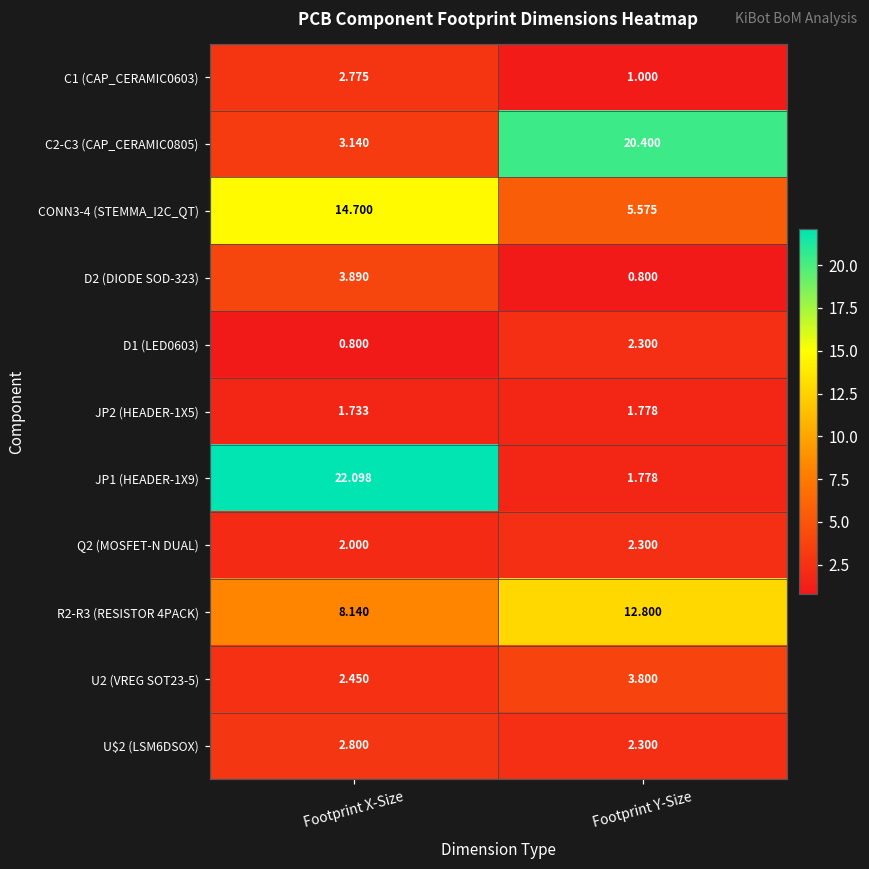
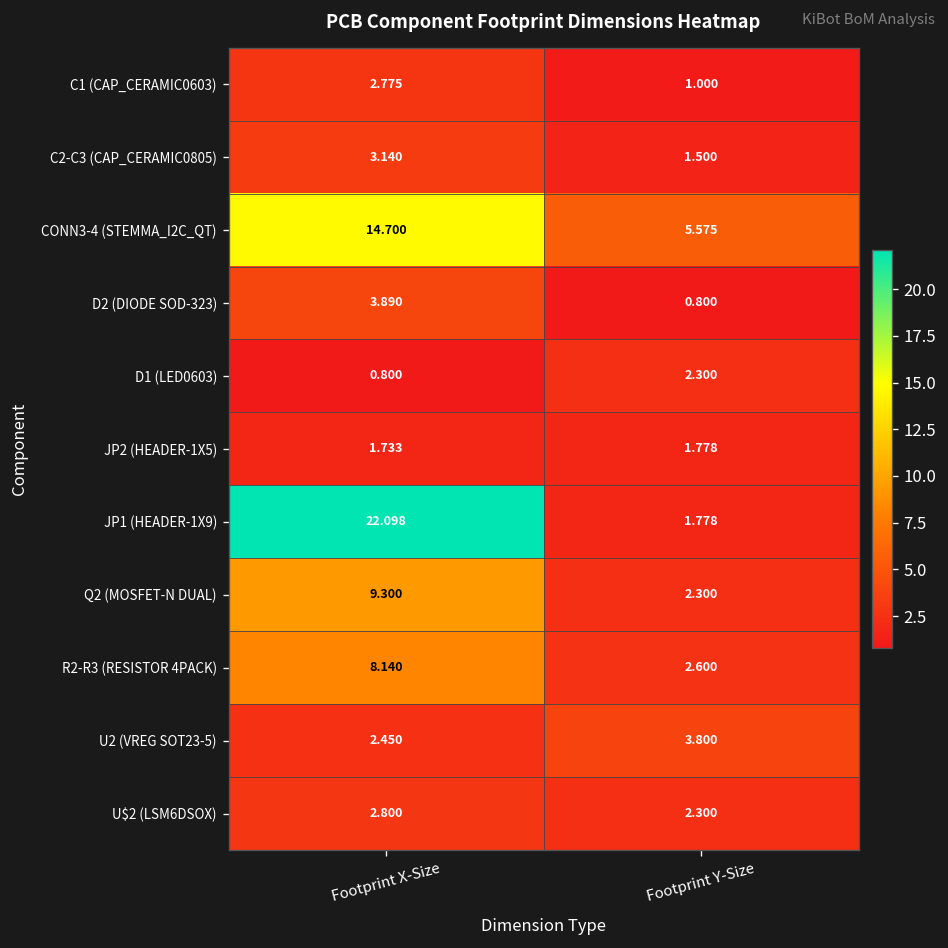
  {
    "C1 (CAP_CERAMIC0603)": {
      "Footprint X-Size": 2.775,
      "Footprint Y-Size": 1.000
    },
    "C2-C3 (CAP_CERAMIC0805)": {
      "Footprint X-Size": 3.140,
-     "Footprint Y-Size": 20.400
+     "Footprint Y-Size": 1.500
    },
    "CONN3-4 (STEMMA_I2C_QT)": {
      "Footprint X-Size": 14.700,
      "Footprint Y-Size": 5.575
    },
    "D2 (DIODE SOD-323)": {
      "Footprint X-Size": 3.890,
      "Footprint Y-Size": 0.800
    },
    "D1 (LED0603)": {
      "Footprint X-Size": 0.800,
      "Footprint Y-Size": 2.300
    },
    "JP2 (HEADER-1X5)": {
      "Footprint X-Size": 1.733,
      "Footprint Y-Size": 1.778
    },
    "JP1 (HEADER-1X9)": {
      "Footprint X-Size": 22.098,
      "Footprint Y-Size": 1.778
    },
    "Q2 (MOSFET-N DUAL)": {
-     "Footprint X-Size": 2.000,
+     "Footprint X-Size": 9.300,
      "Footprint Y-Size": 2.300
    },
    "R2-R3 (RESISTOR 4PACK)": {
      "Footprint X-Size": 8.140,
-     "Footprint Y-Size": 12.800
+     "Footprint Y-Size": 2.600
    },
    "U2 (VREG SOT23-5)": {
      "Footprint X-Size": 2.450,
      "Footprint Y-Size": 3.800
    },
    "U$2 (LSM6DSOX)": {
      "Footprint X-Size": 2.800,
      "Footprint Y-Size": 2.300
    }
  }
